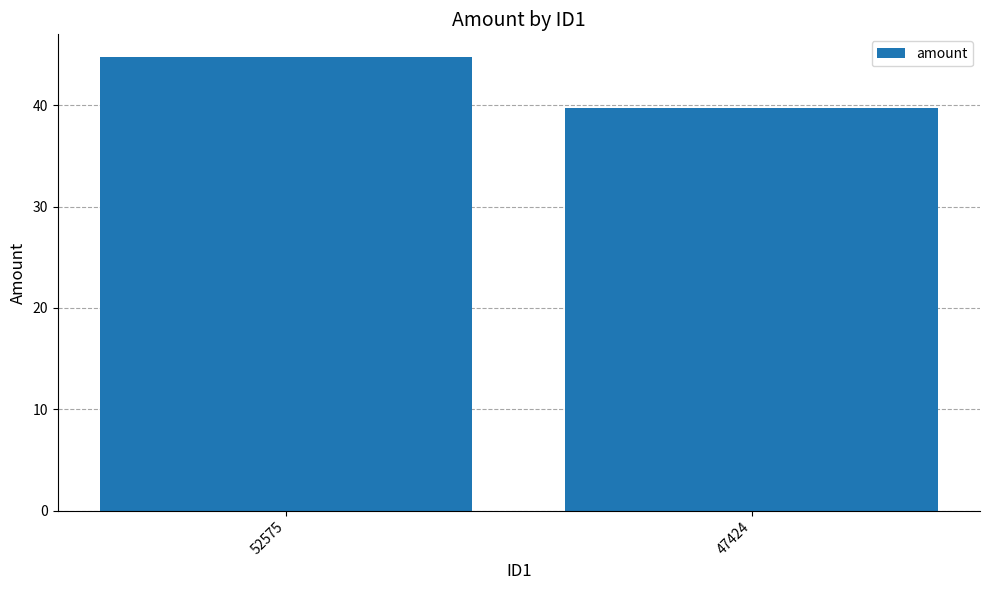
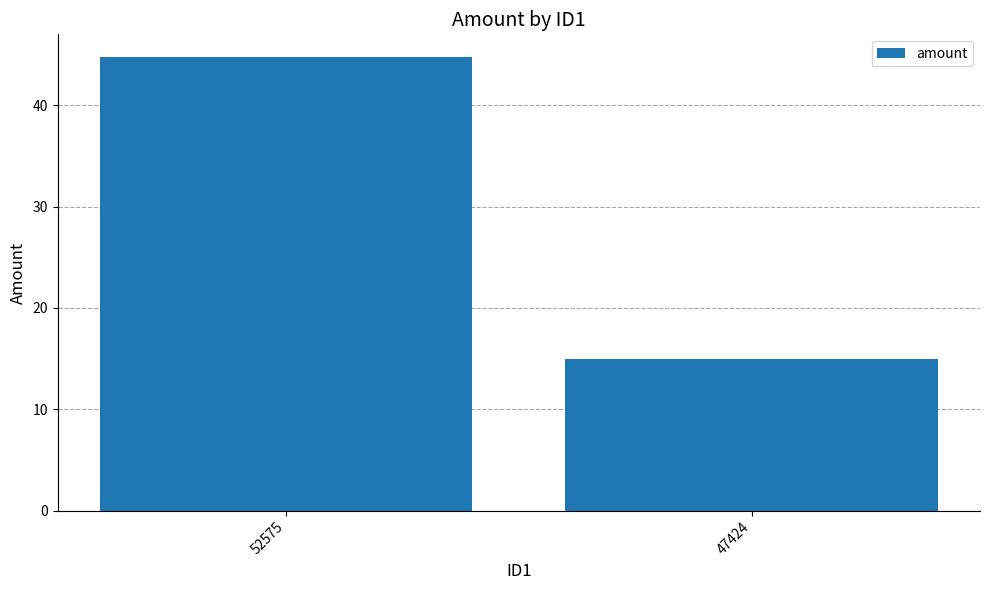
  {
    "52575": 44.8,
-   "47424": 39.7
+   "47424": 15.0
  }
